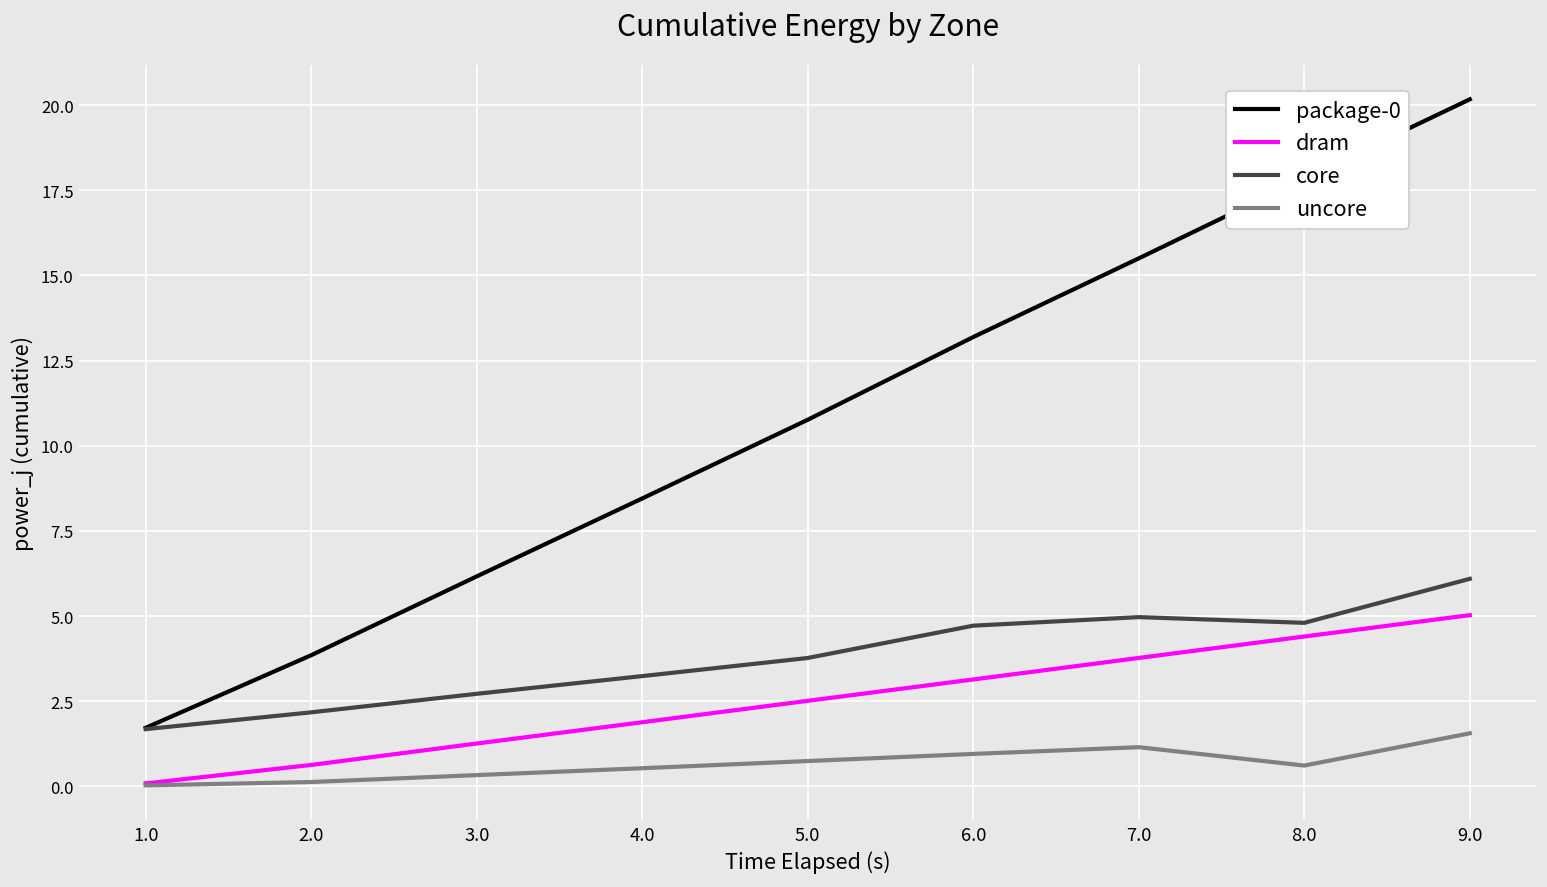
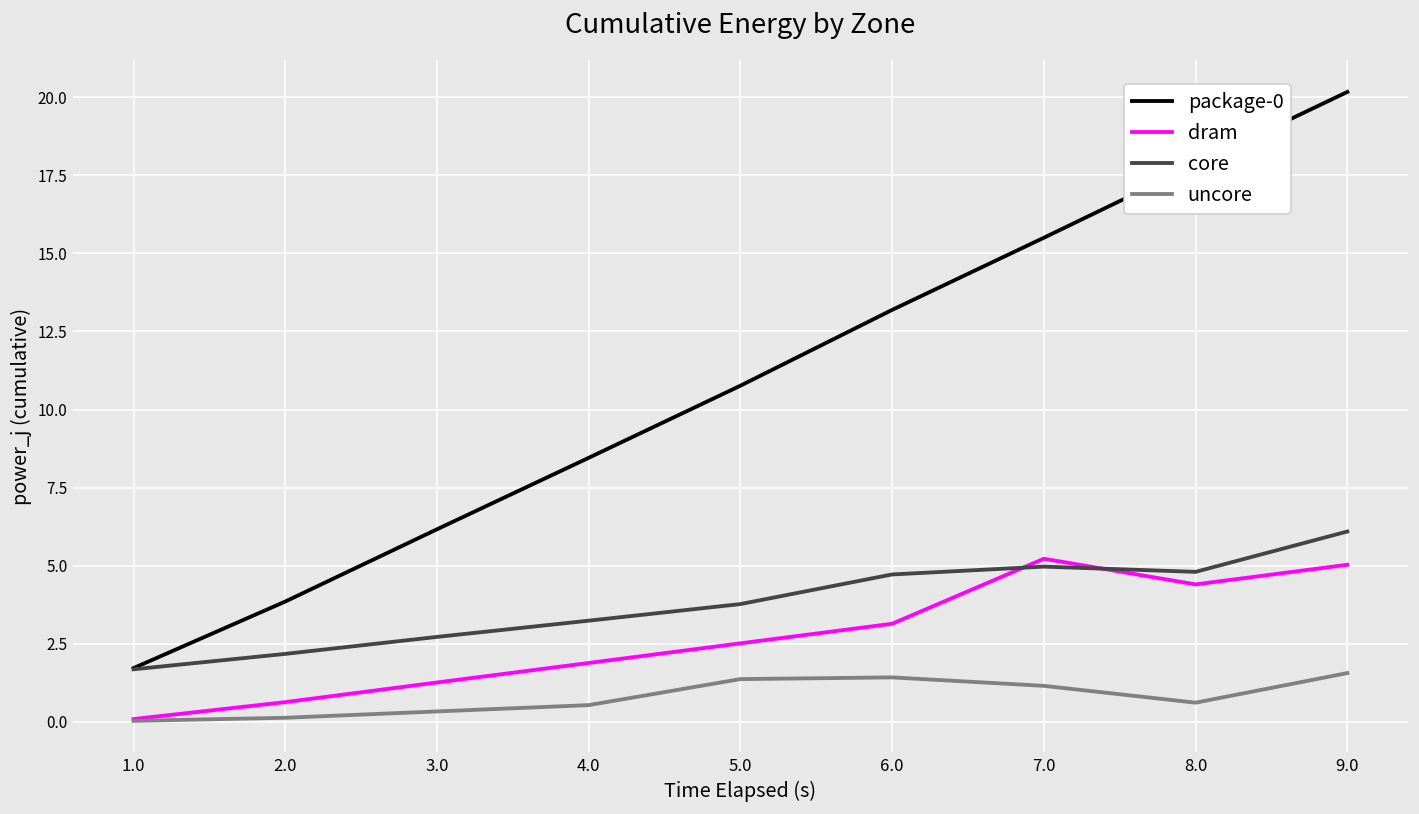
  {
    "package-0": {
      "2.0": 3.9,
      "3.0": 6.2,
      "4.0": 8.5,
      "5.0": 10.8,
      "6.0": 13.2,
      "7.0": 15.5,
      "9.0": 20.2
    },
    "dram": {
      "2.0": 0.6,
      "3.0": 1.3,
      "4.0": 1.9,
      "5.0": 2.5,
      "6.0": 3.1,
-     "7.0": 3.8,
+     "7.0": 5.2,
      "8.0": 4.4,
      "9.0": 5.0
    },
    "core": {
      "2.0": 2.2,
      "3.0": 2.7,
      "4.0": 3.2,
      "5.0": 3.8,
      "6.0": 4.7,
      "7.0": 5.0,
      "8.0": 4.8,
      "9.0": 6.1
    },
    "uncore": {
      "2.0": 0.1,
      "3.0": 0.3,
      "4.0": 0.5,
-     "5.0": 0.7,
-     "6.0": 1.0,
+     "5.0": 1.4,
+     "6.0": 1.4,
      "7.0": 1.2,
      "8.0": 0.6,
      "9.0": 1.6
    }
  }
